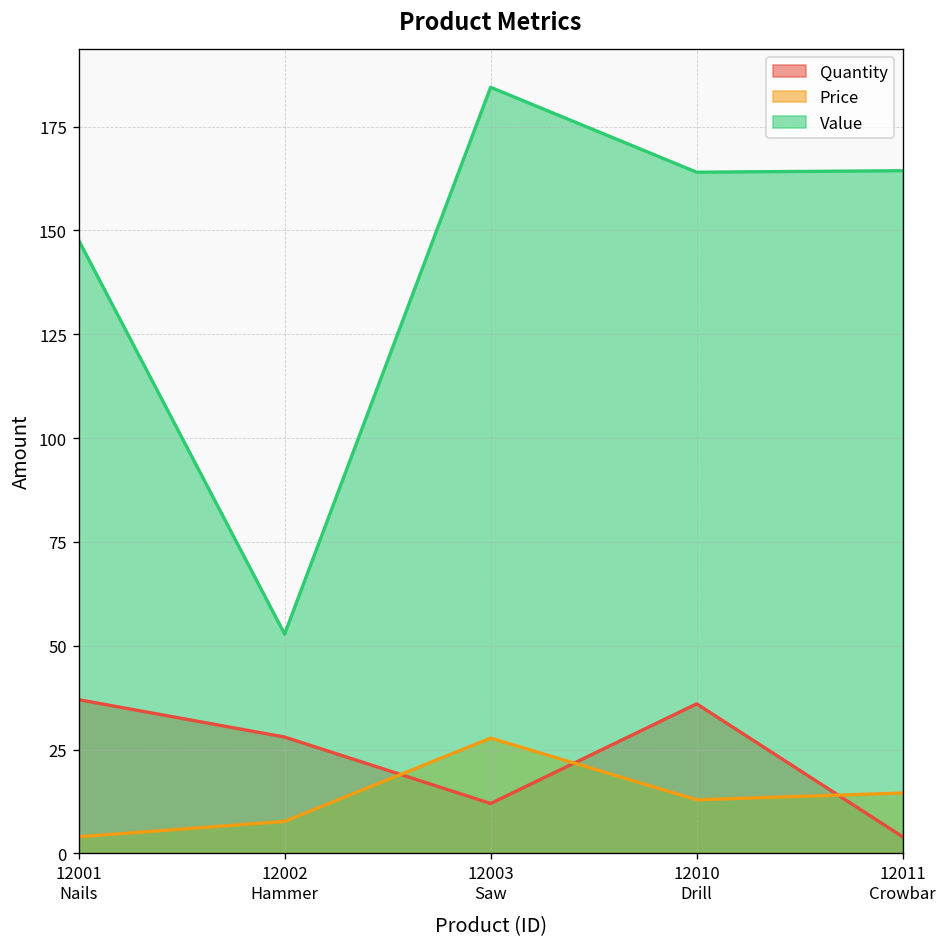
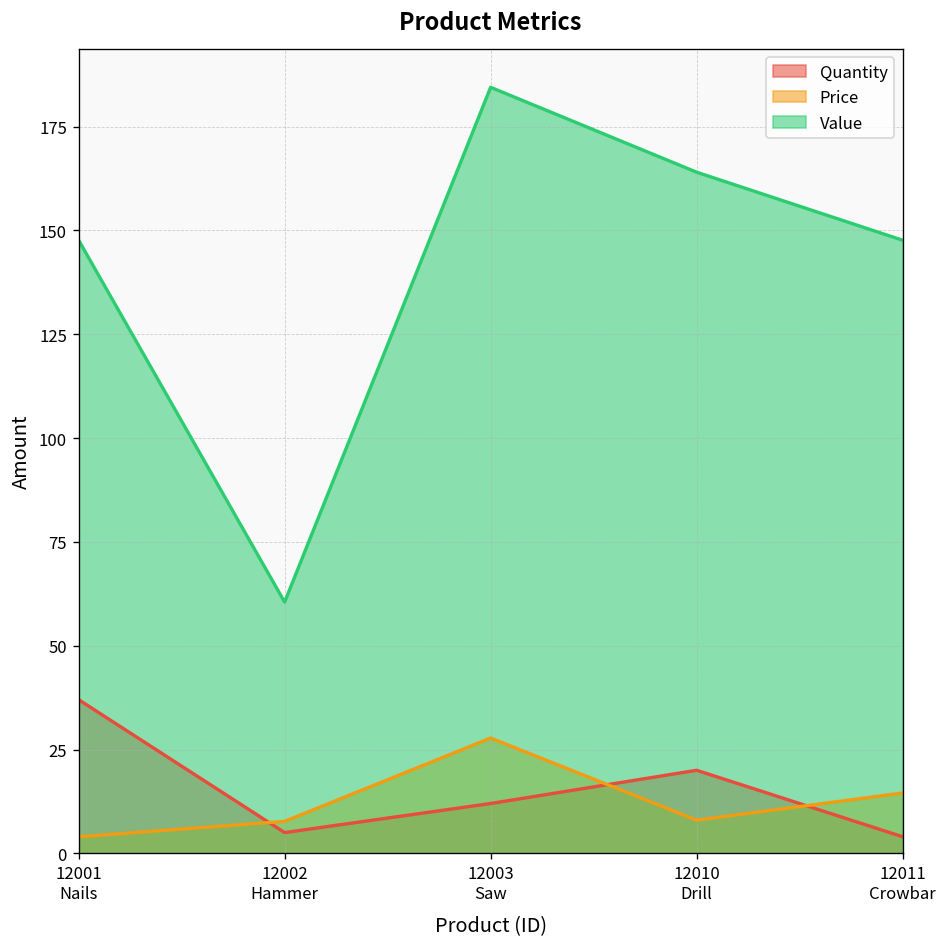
  {
    "Quantity": {
      "12001 Nails": 37,
-     "12002 Hammer": 28,
+     "12002 Hammer": 5,
      "12003 Saw": 12,
-     "12010 Drill": 36,
+     "12010 Drill": 20,
      "12011 Crowbar": 4
    },
    "Price": {
      "12001 Nails": 4,
      "12002 Hammer": 8,
      "12003 Saw": 28,
-     "12010 Drill": 13,
+     "12010 Drill": 8,
      "12011 Crowbar": 15
    },
    "Value": {
      "12001 Nails": 148,
-     "12002 Hammer": 53,
+     "12002 Hammer": 61,
      "12003 Saw": 184,
      "12010 Drill": 164,
-     "12011 Crowbar": 164
+     "12011 Crowbar": 148
    }
  }
